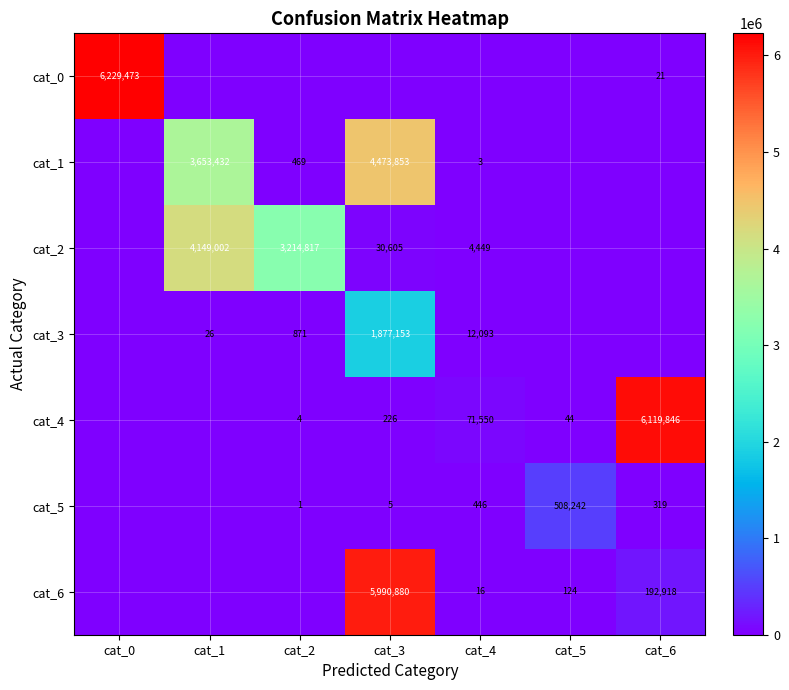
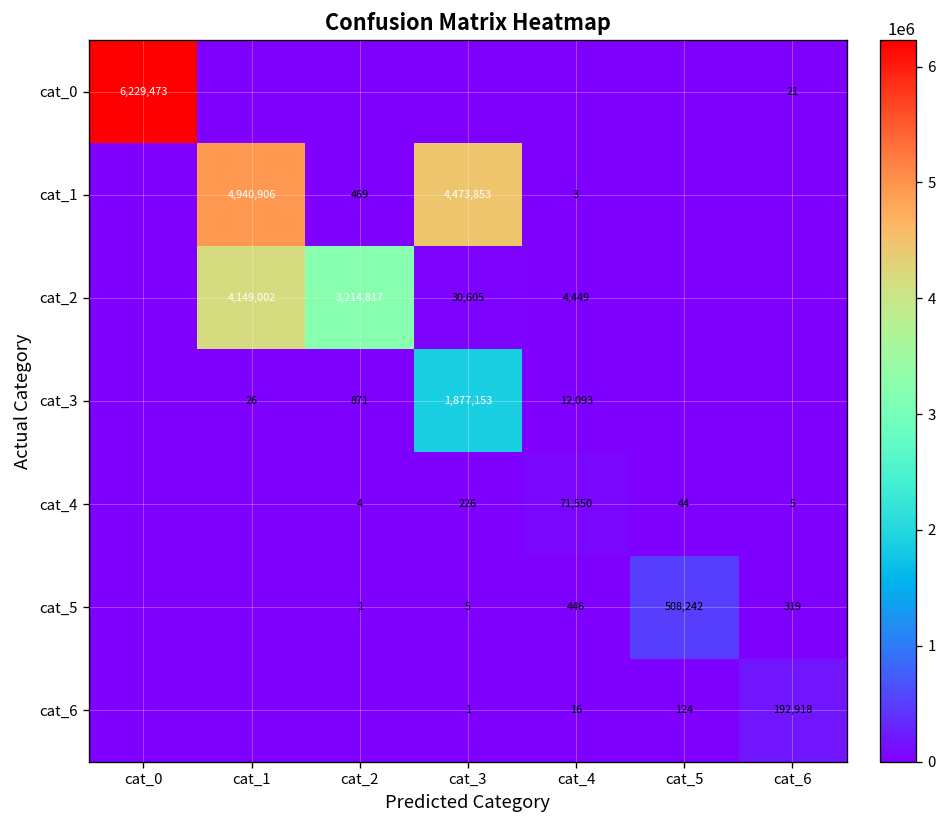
  {
    "cat_0": {
      "cat_0": "6,229,473",
      "cat_6": "21"
    },
    "cat_1": {
-     "cat_1": "3,653,432",
+     "cat_1": "4,940,906",
      "cat_2": "469",
      "cat_3": "4,473,853",
      "cat_4": "3"
    },
    "cat_2": {
      "cat_1": "4,149,002",
      "cat_2": "3,214,817",
      "cat_3": "30,605",
      "cat_4": "4,449"
    },
    "cat_3": {
      "cat_1": "26",
      "cat_2": "871",
      "cat_3": "1,877,153",
      "cat_4": "12,093"
    },
    "cat_4": {
      "cat_2": "4",
      "cat_3": "226",
      "cat_4": "71,550",
      "cat_5": "44",
-     "cat_6": "6,119,846"
+     "cat_6": "5"
    },
    "cat_5": {
      "cat_2": "1",
      "cat_3": "5",
      "cat_4": "446",
      "cat_5": "508,242",
      "cat_6": "319"
    },
    "cat_6": {
-     "cat_3": "5,990,880",
+     "cat_3": "1",
      "cat_4": "16",
      "cat_5": "124",
      "cat_6": "192,918"
    }
  }
